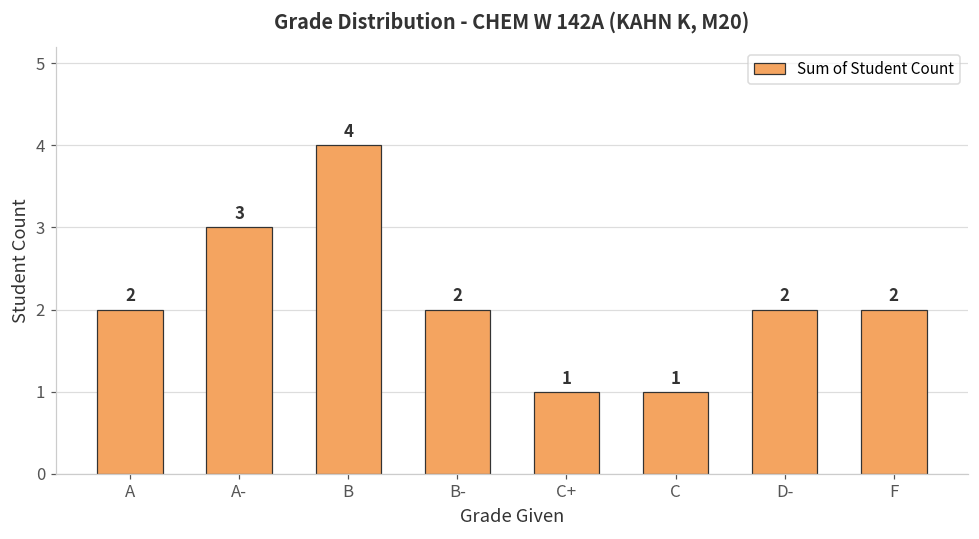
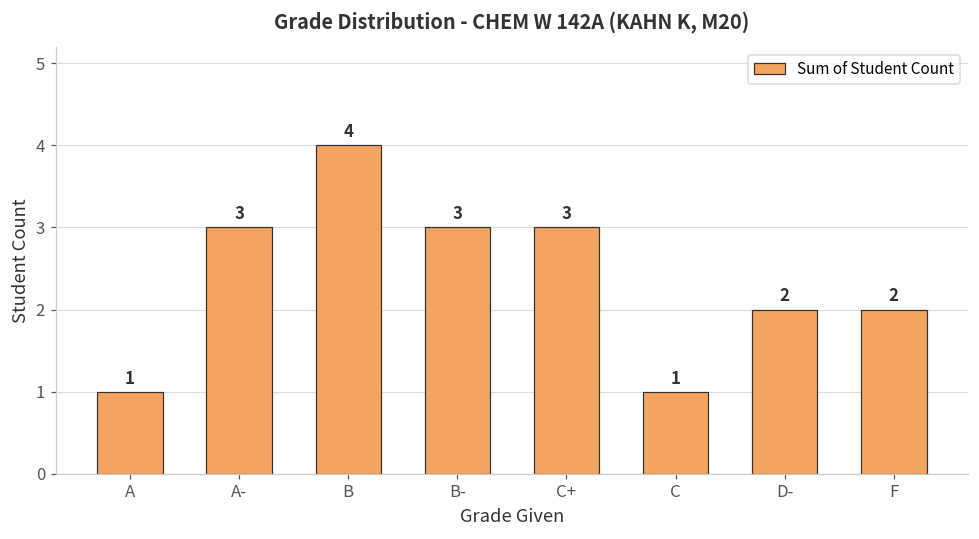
  {
-   "A": 2,
+   "A": 1,
    "A-": 3,
    "B": 4,
-   "B-": 2,
-   "C+": 1,
+   "B-": 3,
+   "C+": 3,
    "C": 1,
    "D-": 2,
    "F": 2
  }
